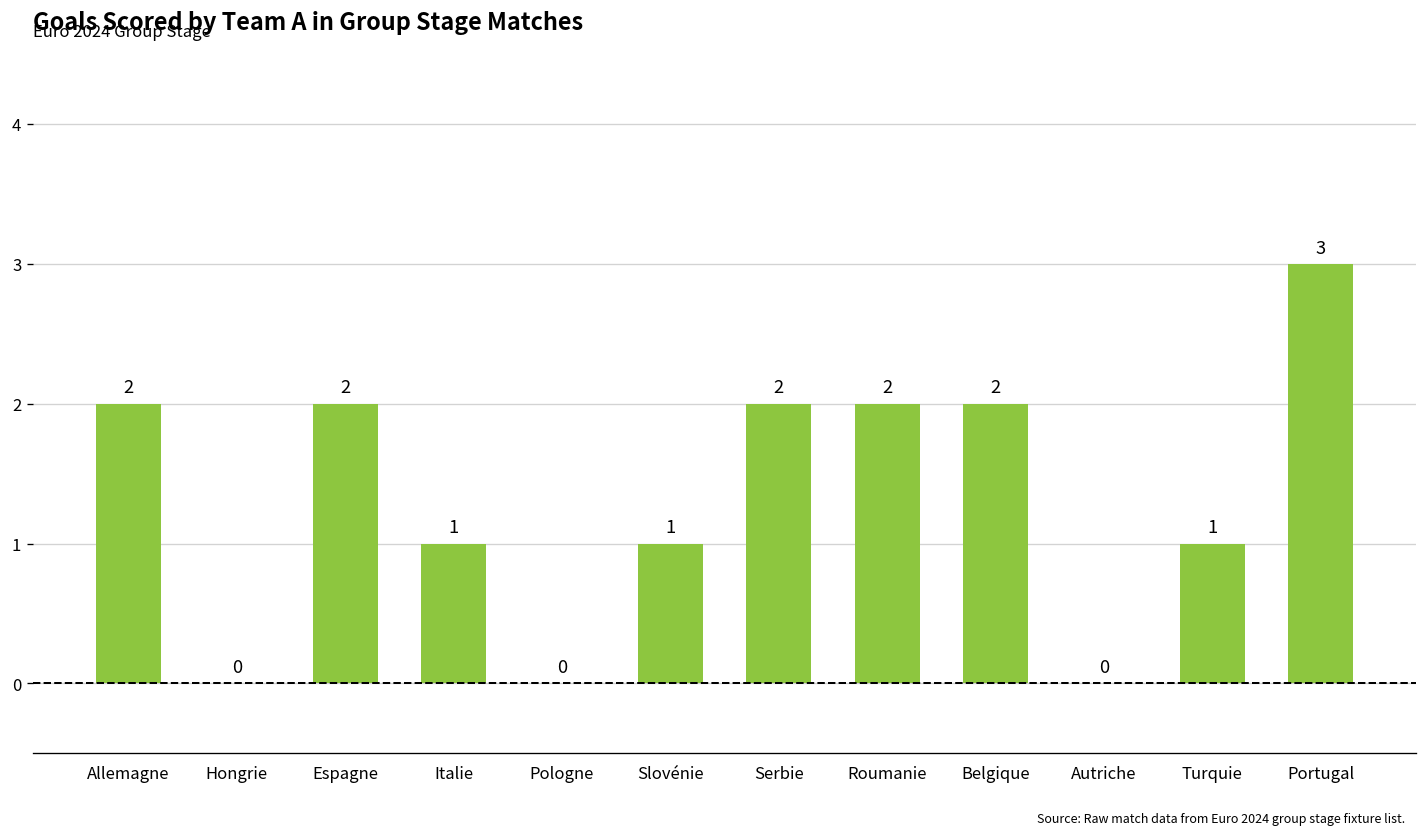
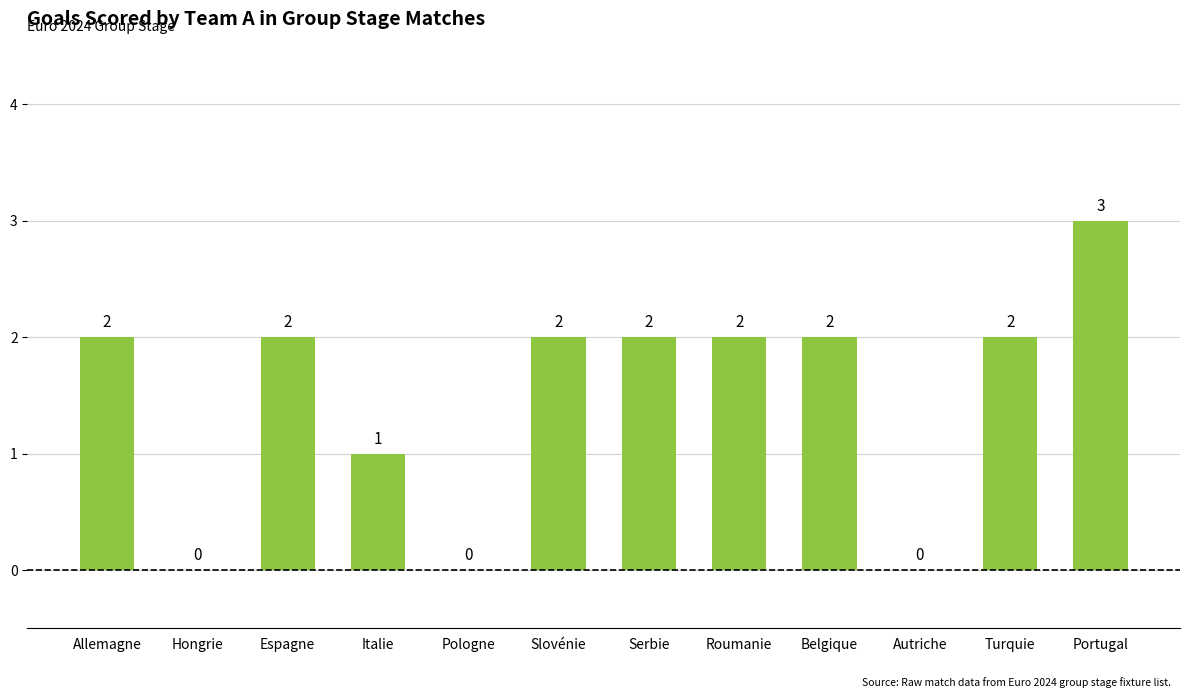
  {
    "Allemagne": 2,
    "Hongrie": 0,
    "Espagne": 2,
    "Italie": 1,
    "Pologne": 0,
-   "Slovénie": 1,
+   "Slovénie": 2,
    "Serbie": 2,
    "Roumanie": 2,
    "Belgique": 2,
    "Autriche": 0,
-   "Turquie": 1,
+   "Turquie": 2,
    "Portugal": 3
  }
